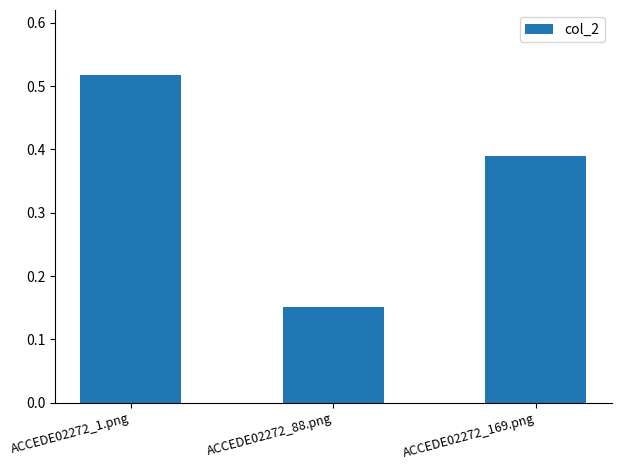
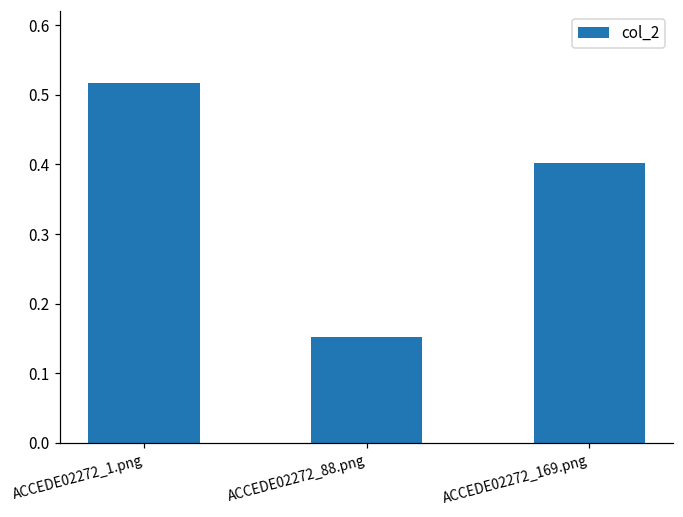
  {
    "ACCEDE02272_1.png": 0.52,
    "ACCEDE02272_88.png": 0.15,
-   "ACCEDE02272_169.png": 0.39
+   "ACCEDE02272_169.png": 0.40
  }
